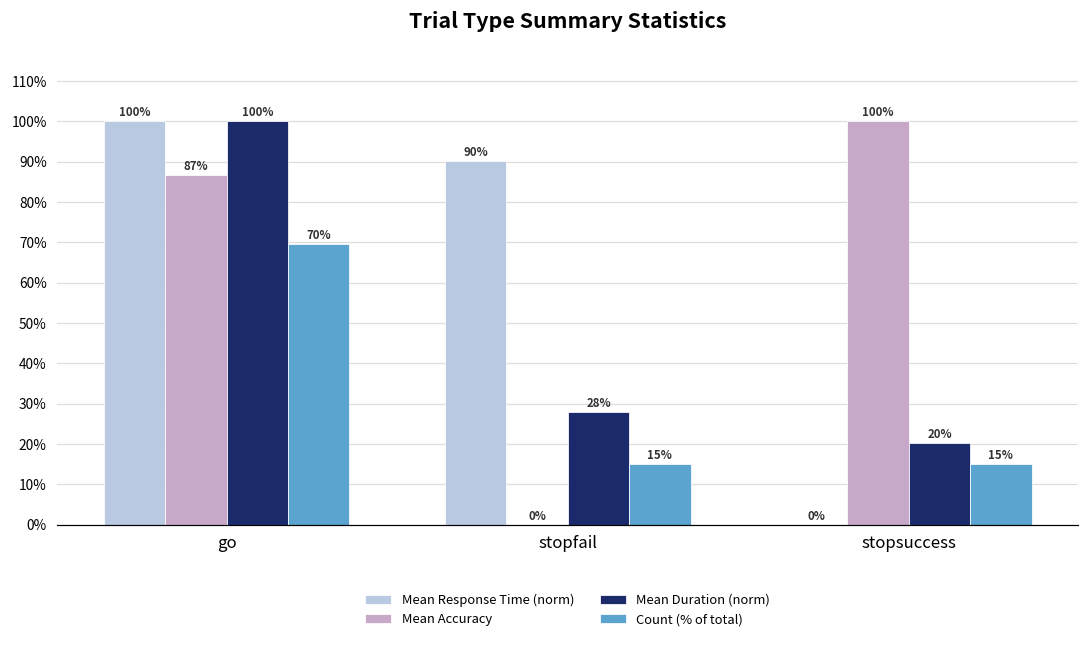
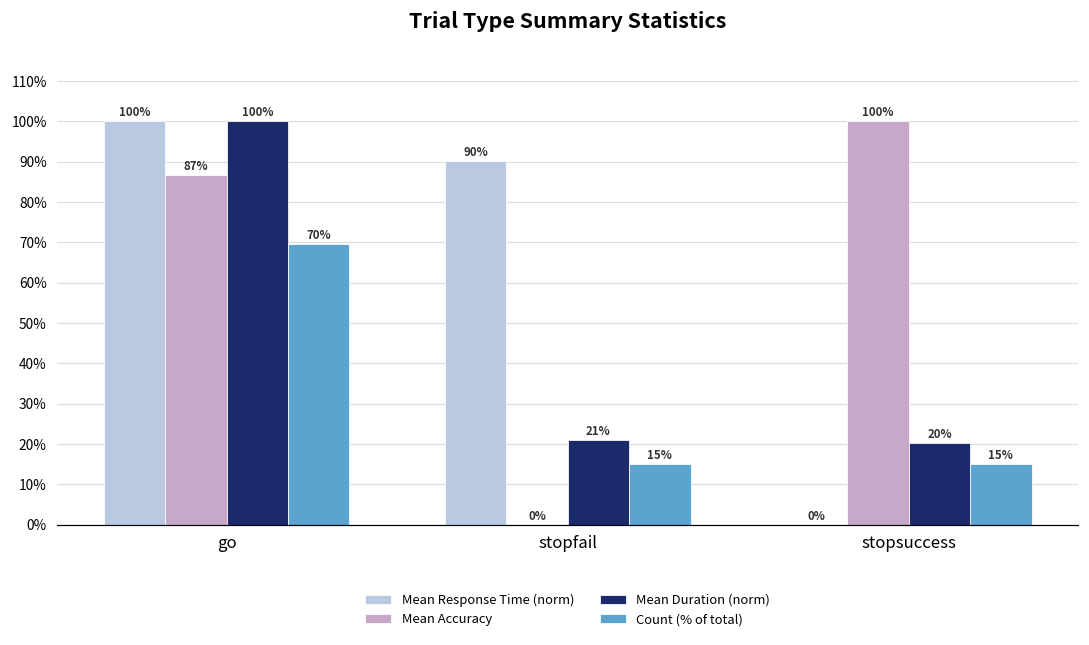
  {
    "Mean Duration (norm)": {
      "go": "100%",
-     "stopfail": "28%",
+     "stopfail": "21%",
      "stopsuccess": "20%"
    },
    "Count (% of total)": {
      "go": "70%",
      "stopfail": "15%",
      "stopsuccess": "15%"
    }
  }
